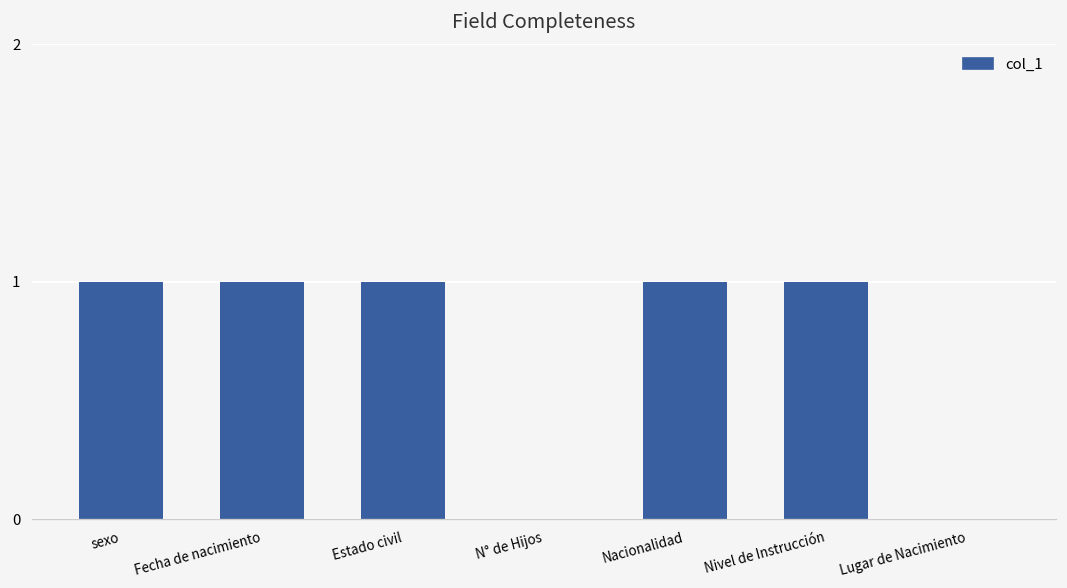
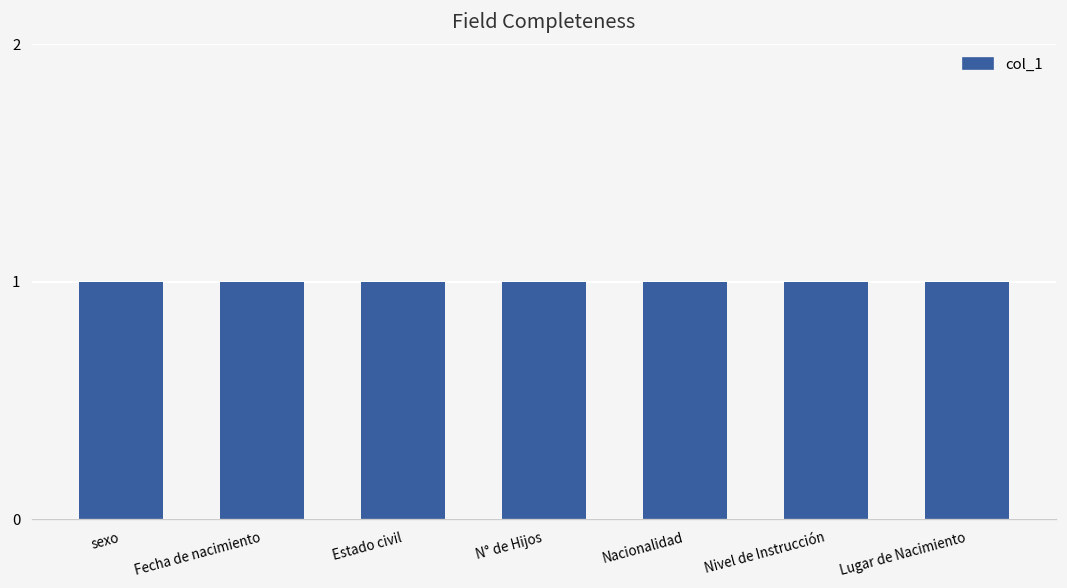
  {
    "sexo": 1,
    "Fecha de nacimiento": 1,
    "Estado civil": 1,
-   "N° de Hijos": 0,
+   "N° de Hijos": 1,
    "Nacionalidad": 1,
    "Nivel de Instrucción": 1,
-   "Lugar de Nacimiento": 0
+   "Lugar de Nacimiento": 1
  }
